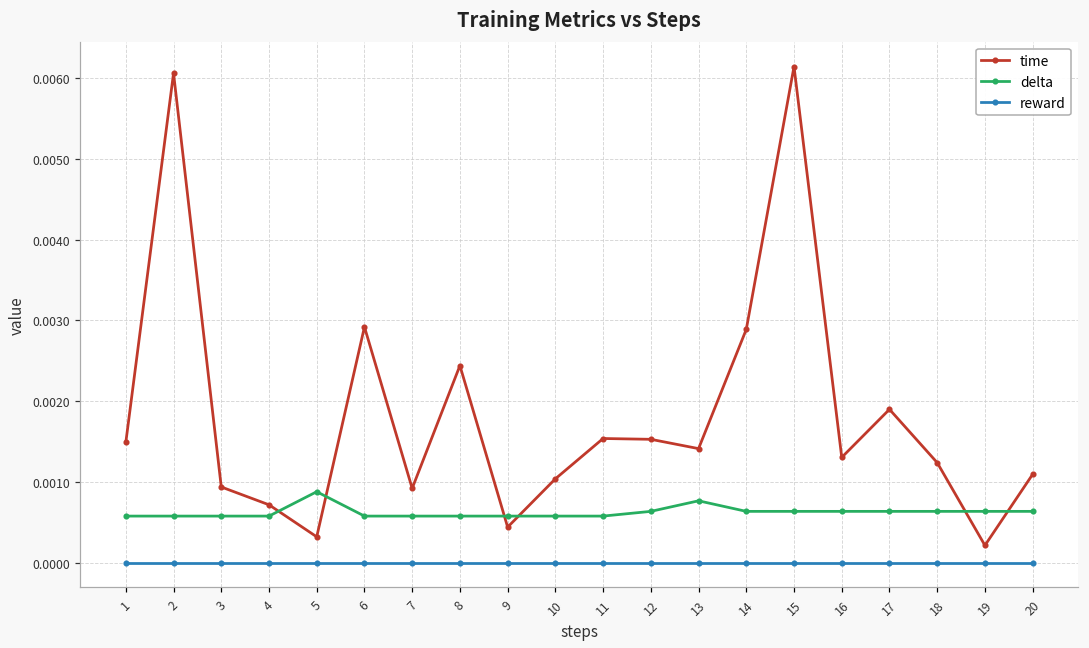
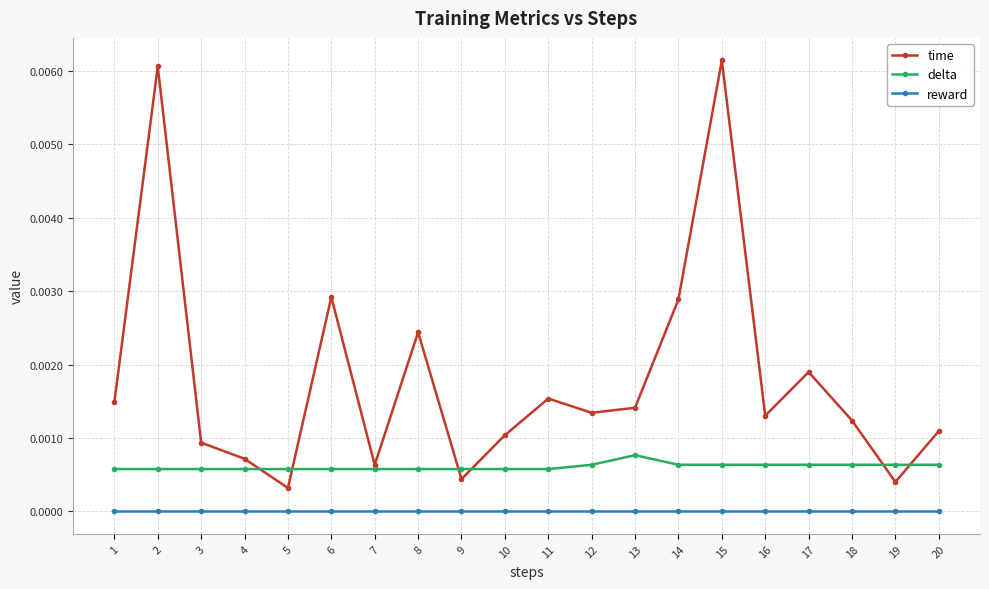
  {
    "time": {
      "1": 0.0015,
      "2": 0.0061,
      "3": 0.0009,
      "4": 0.0007,
      "5": 0.0003,
      "6": 0.0029,
-     "7": 0.0009,
+     "7": 0.0006,
      "8": 0.0024,
      "9": 0.0004,
      "10": 0.0010,
      "11": 0.0015,
-     "12": 0.0015,
+     "12": 0.0013,
      "13": 0.0014,
      "14": 0.0029,
      "15": 0.0061,
      "16": 0.0013,
      "17": 0.0019,
      "18": 0.0012,
-     "19": 0.0002,
+     "19": 0.0004,
      "20": 0.0011
    },
    "delta": {
      "1": 0.0006,
      "2": 0.0006,
      "3": 0.0006,
      "4": 0.0006,
-     "5": 0.0009,
+     "5": 0.0006,
      "6": 0.0006,
      "7": 0.0006,
      "8": 0.0006,
      "9": 0.0006,
      "10": 0.0006,
      "11": 0.0006,
      "12": 0.0006,
      "13": 0.0008,
      "14": 0.0006,
      "15": 0.0006,
      "16": 0.0006,
      "17": 0.0006,
      "18": 0.0006,
      "19": 0.0006,
      "20": 0.0006
    },
    "reward": {
      "1": 0.0000,
      "2": 0.0000,
      "3": 0.0000,
      "4": 0.0000,
      "5": 0.0000,
      "6": 0.0000,
      "7": 0.0000,
      "8": 0.0000,
      "9": 0.0000,
      "10": 0.0000,
      "11": 0.0000,
      "12": 0.0000,
      "13": 0.0000,
      "14": 0.0000,
      "15": 0.0000,
      "16": 0.0000,
      "17": 0.0000,
      "18": 0.0000,
      "19": 0.0000,
      "20": 0.0000
    }
  }
